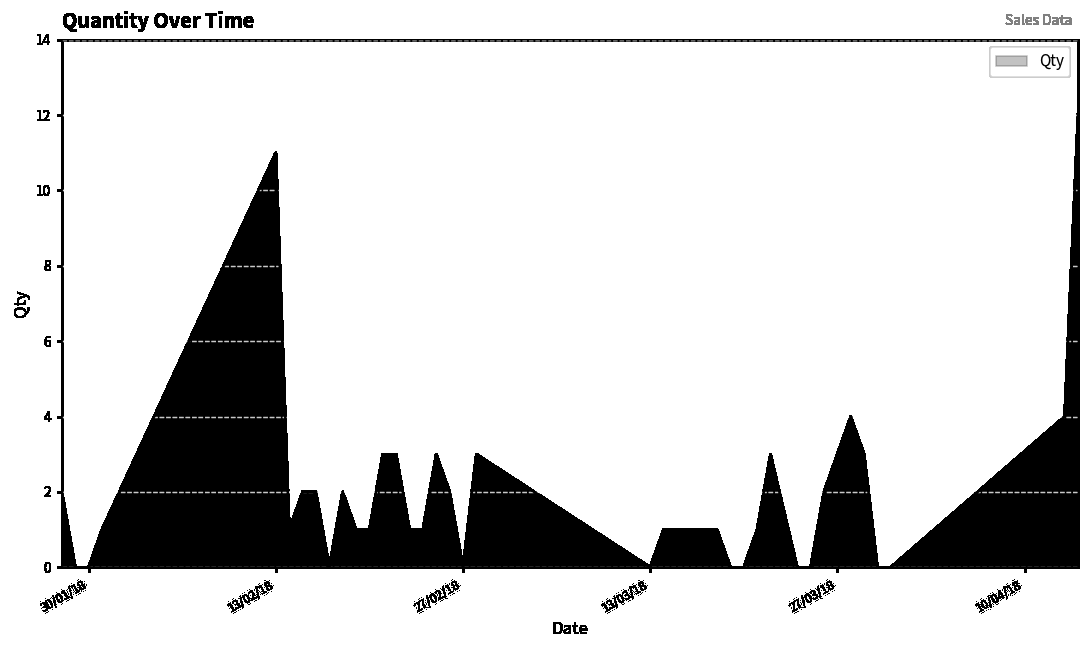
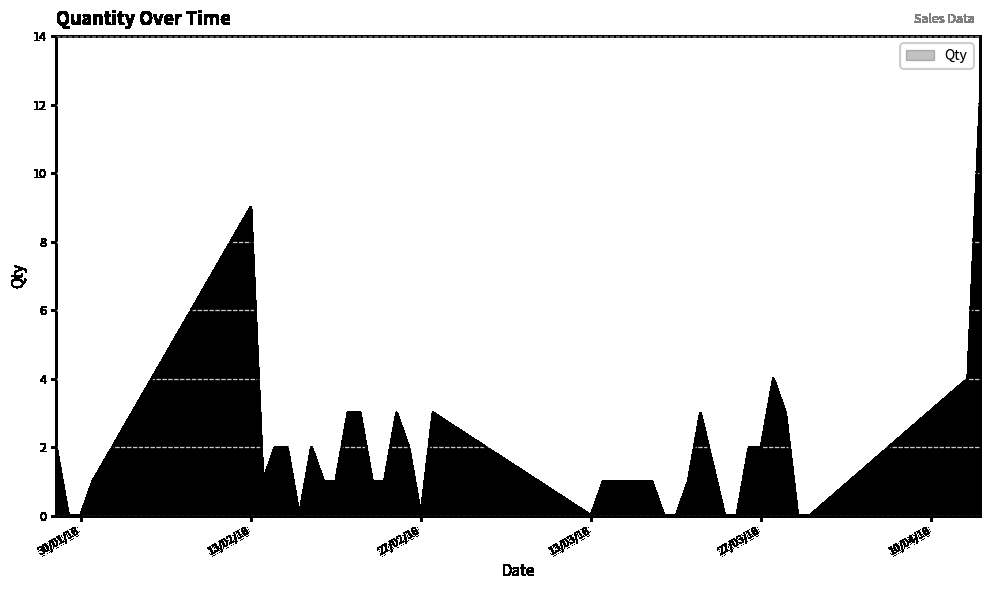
  {
    "30/01/18": 0,
-   "13/02/18": 11,
+   "13/02/18": 9,
    "27/02/18": 0,
    "13/03/18": 0,
-   "27/03/18": 3
+   "27/03/18": 2
  }
